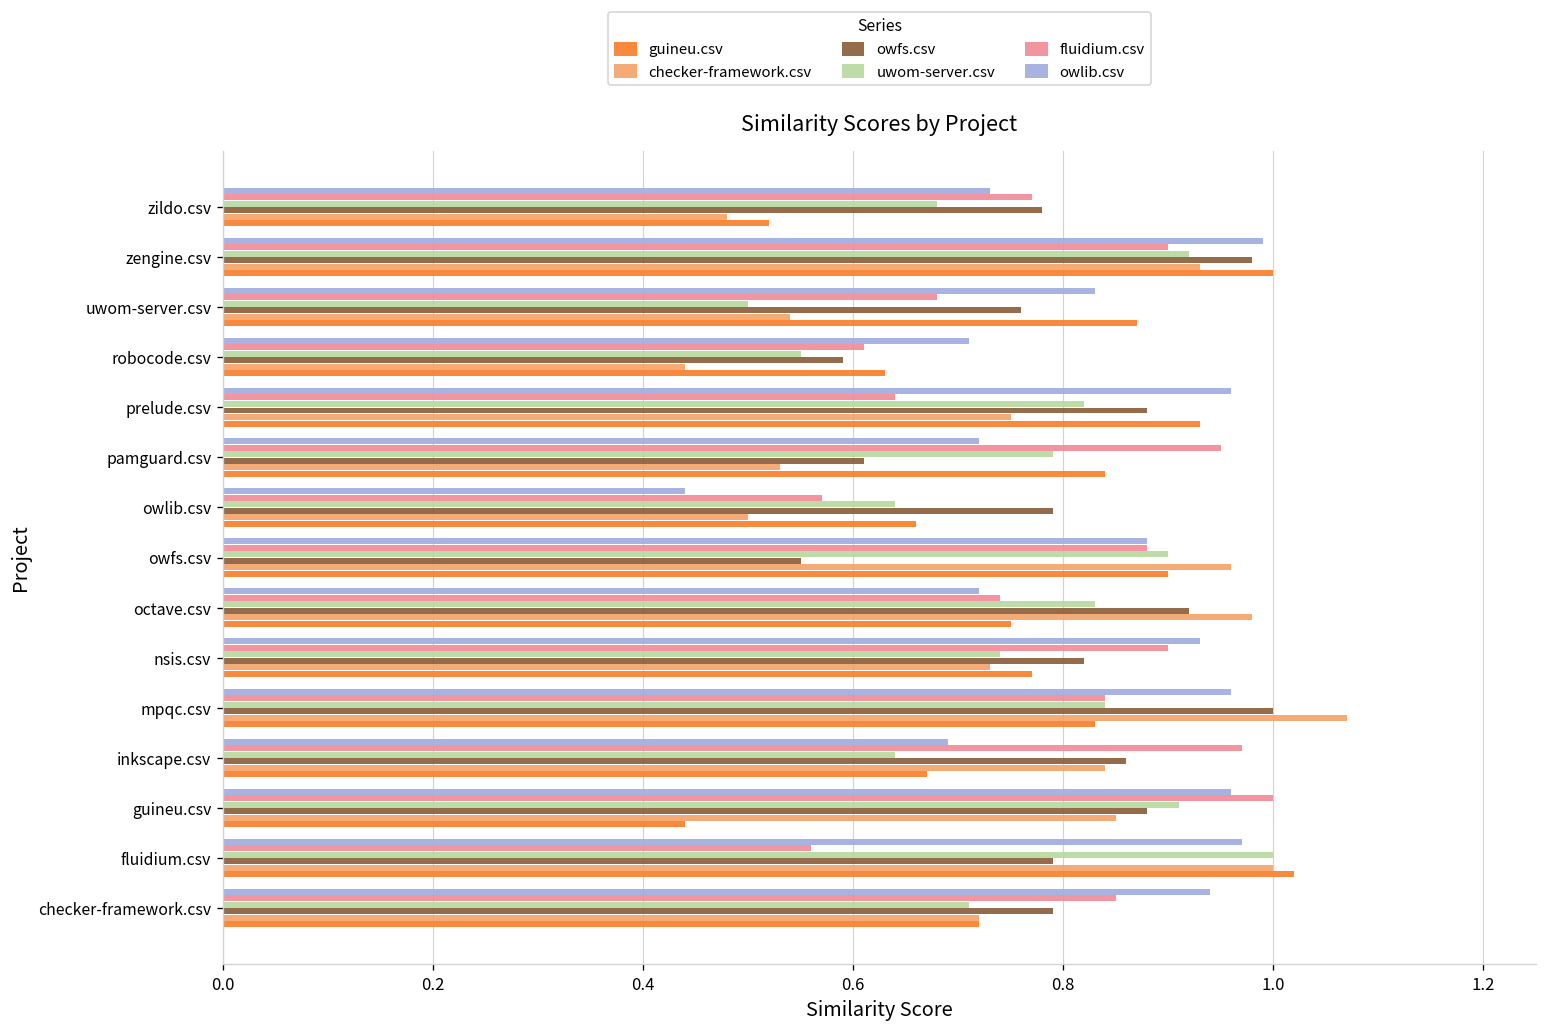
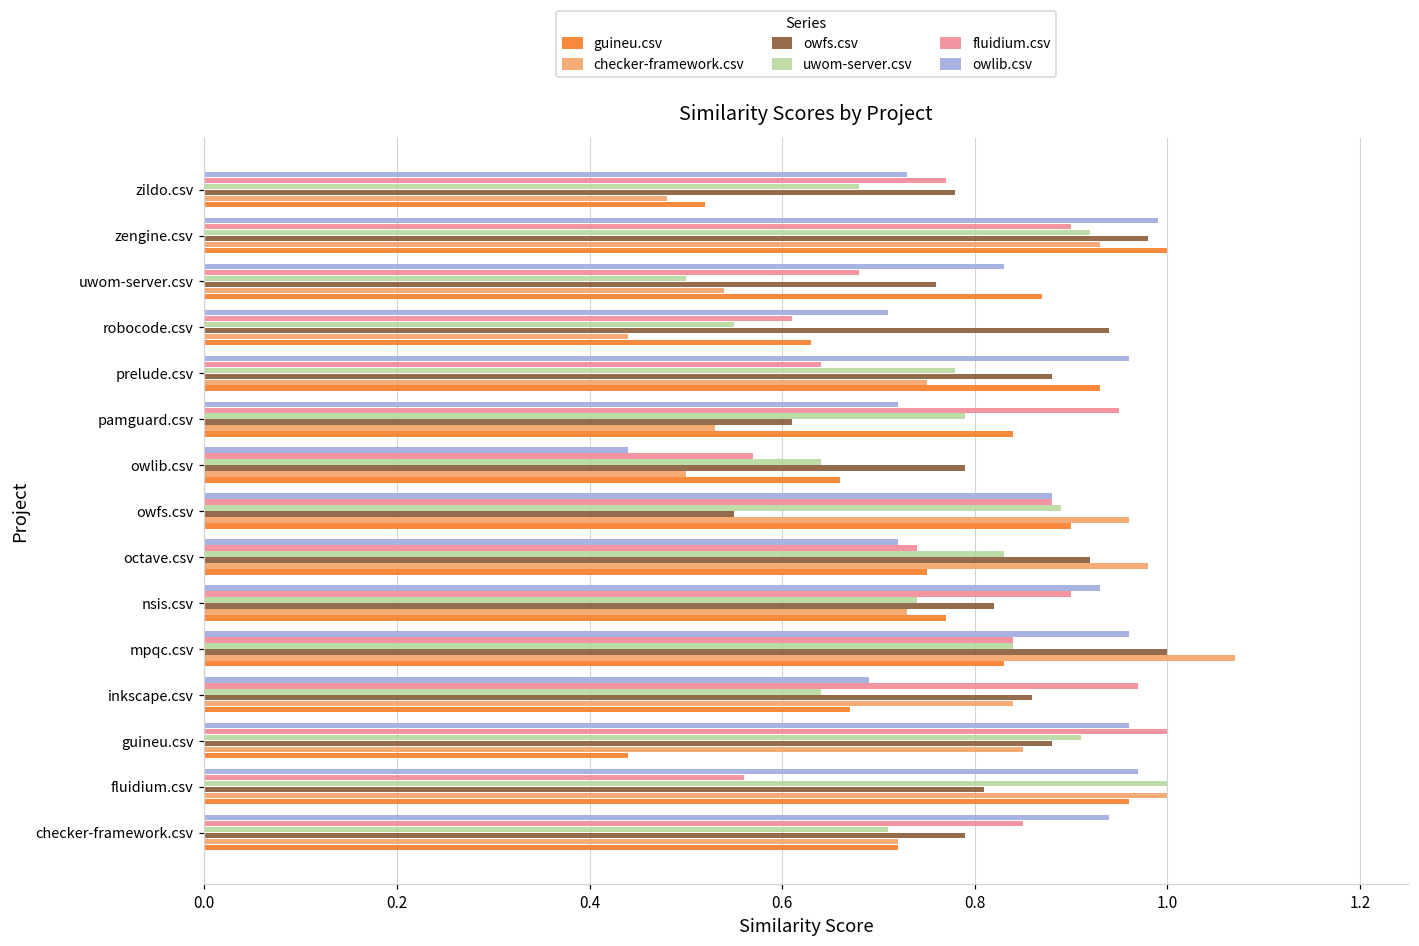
  {
    "guineu.csv": {
      "zildo.csv": 0.52,
      "zengine.csv": 1.00,
      "uwom-server.csv": 0.87,
      "robocode.csv": 0.63,
      "prelude.csv": 0.93,
      "pamguard.csv": 0.84,
      "owlib.csv": 0.66,
      "owfs.csv": 0.90,
      "octave.csv": 0.75,
      "nsis.csv": 0.77,
      "mpqc.csv": 0.83,
      "inkscape.csv": 0.67,
      "guineu.csv": 0.44,
-     "fluidium.csv": 1.02,
+     "fluidium.csv": 0.96,
      "checker-framework.csv": 0.72
    },
    "owfs.csv": {
      "zildo.csv": 0.78,
      "zengine.csv": 0.98,
      "uwom-server.csv": 0.76,
-     "robocode.csv": 0.59,
+     "robocode.csv": 0.94,
      "prelude.csv": 0.88,
      "pamguard.csv": 0.61,
      "owlib.csv": 0.79,
      "owfs.csv": 0.55,
      "octave.csv": 0.92,
      "nsis.csv": 0.82,
      "mpqc.csv": 1.00,
      "inkscape.csv": 0.86,
      "guineu.csv": 0.88,
-     "fluidium.csv": 0.79,
+     "fluidium.csv": 0.81,
      "checker-framework.csv": 0.79
    },
    "uwom-server.csv": {
      "zildo.csv": 0.68,
      "zengine.csv": 0.92,
      "uwom-server.csv": 0.50,
      "robocode.csv": 0.55,
-     "prelude.csv": 0.82,
+     "prelude.csv": 0.78,
      "pamguard.csv": 0.79,
      "owlib.csv": 0.64,
-     "owfs.csv": 0.90,
+     "owfs.csv": 0.89,
      "octave.csv": 0.83,
      "nsis.csv": 0.74,
      "mpqc.csv": 0.84,
      "inkscape.csv": 0.64,
      "guineu.csv": 0.91,
      "fluidium.csv": 1.00,
      "checker-framework.csv": 0.71
    },
    "owlib.csv": {
      "zildo.csv": 0.73,
      "zengine.csv": 0.99,
      "uwom-server.csv": 0.83,
      "robocode.csv": 0.71,
      "prelude.csv": 0.96,
      "pamguard.csv": 0.72,
      "owlib.csv": 0.44,
      "owfs.csv": 0.88,
      "octave.csv": 0.72,
      "nsis.csv": 0.93,
      "mpqc.csv": 0.96,
      "inkscape.csv": 0.69,
      "guineu.csv": 0.96,
      "fluidium.csv": 0.97,
      "checker-framework.csv": 0.94
    }
  }
